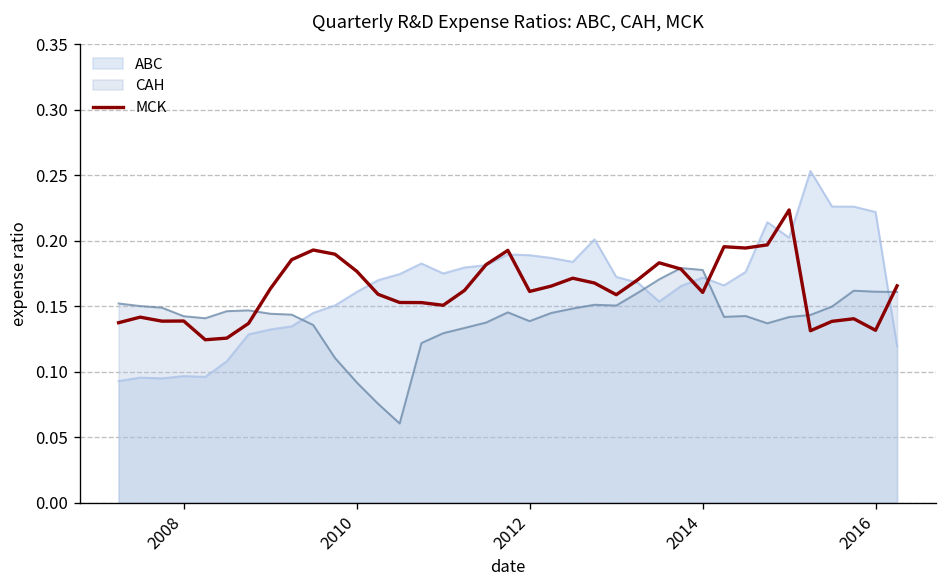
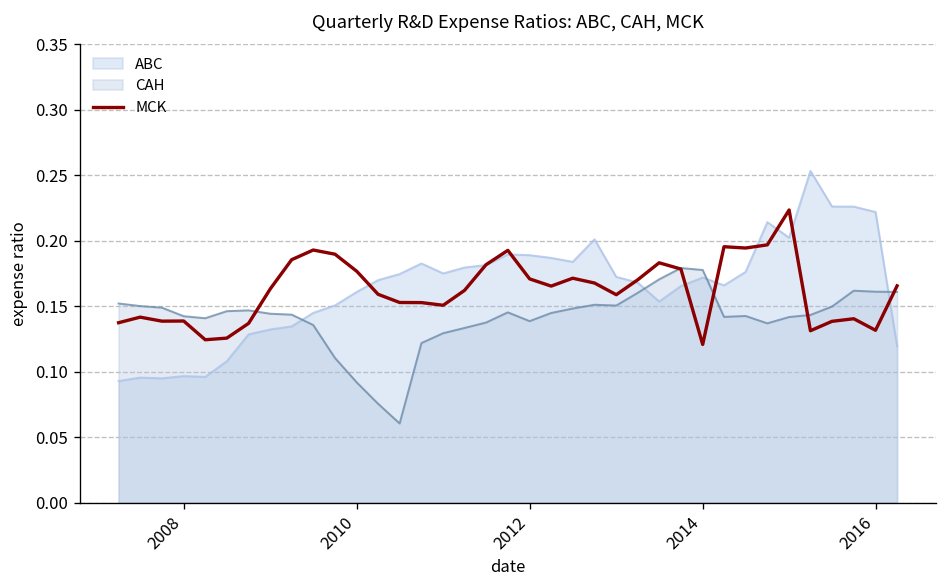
  {
    "MCK": {
      "2008": 0.139,
      "2010": 0.177,
-     "2012": 0.161,
-     "2014": 0.161,
+     "2012": 0.171,
+     "2014": 0.121,
      "2016": 0.132
    }
  }
